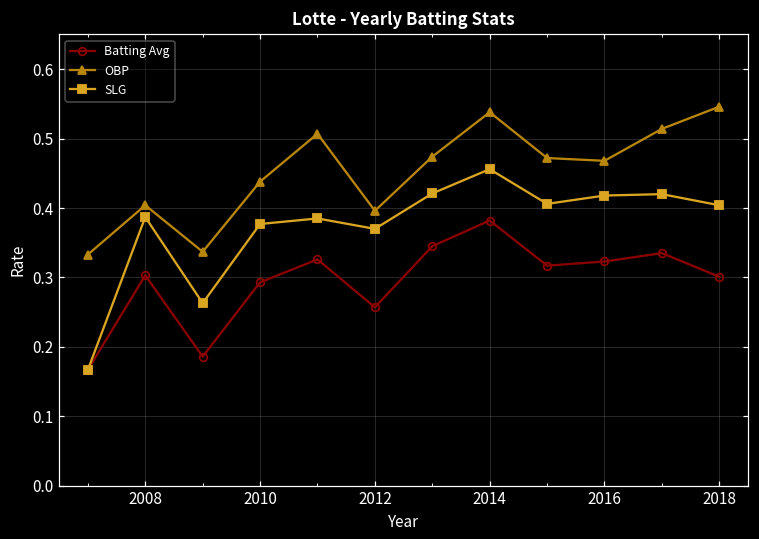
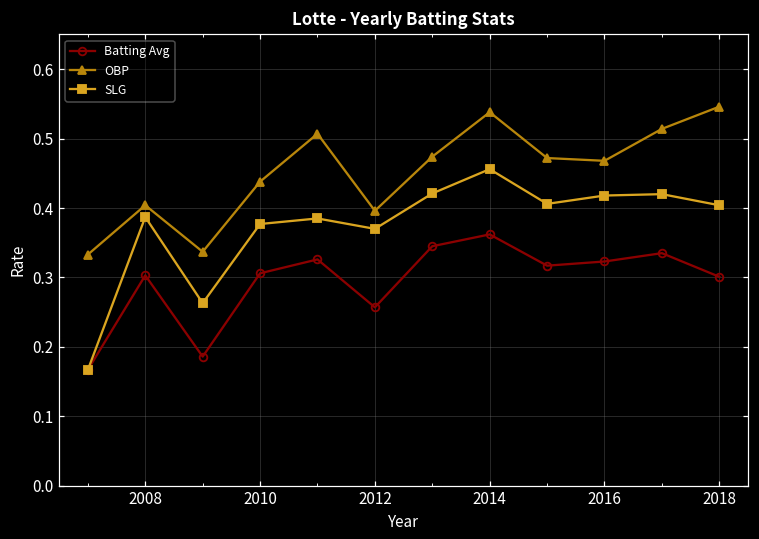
  {
    "Batting Avg": {
      "2008": 0.30,
-     "2010": 0.29,
+     "2010": 0.31,
      "2012": 0.26,
-     "2014": 0.38,
+     "2014": 0.36,
      "2016": 0.32,
      "2018": 0.30
    }
  }
